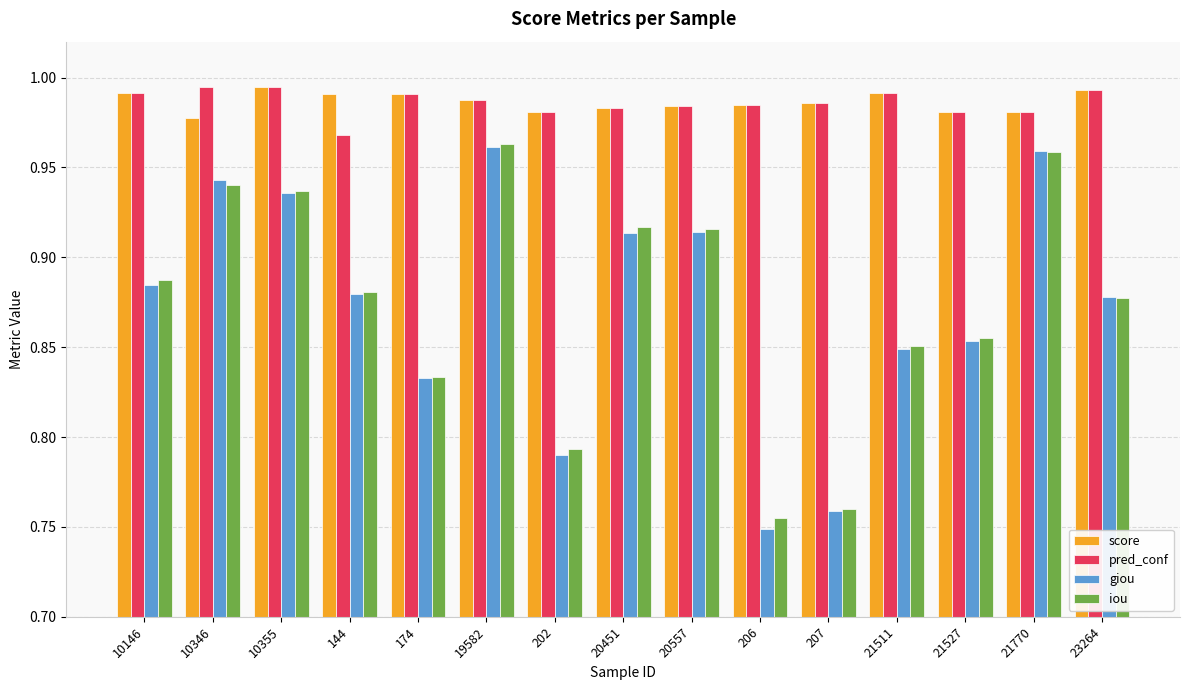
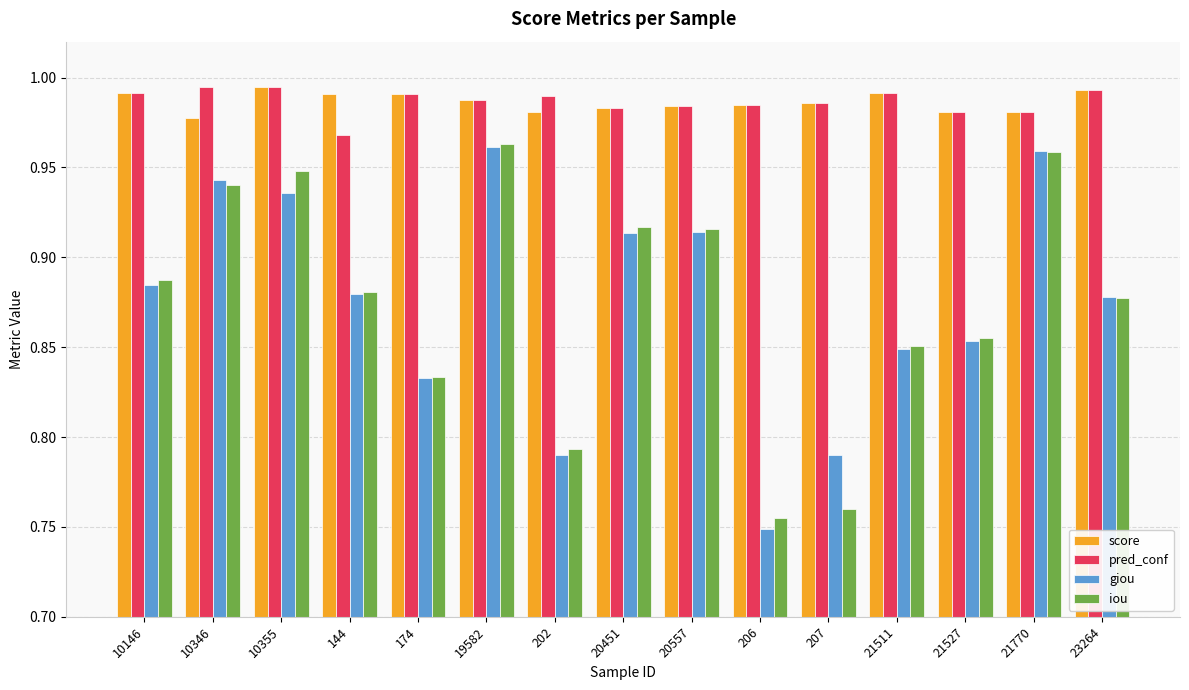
  {
    "score": {
      "10146": 0.991,
      "10346": 0.978,
      "10355": 0.995,
      "144": 0.991,
      "174": 0.991,
      "19582": 0.988,
      "202": 0.981,
      "20451": 0.983,
      "20557": 0.984,
      "206": 0.985,
      "207": 0.986,
      "21511": 0.991,
      "21527": 0.981,
      "21770": 0.981,
      "23264": 0.993
    },
    "pred_conf": {
      "10146": 0.991,
      "10346": 0.995,
      "10355": 0.995,
      "144": 0.968,
      "174": 0.991,
      "19582": 0.988,
-     "202": 0.981,
+     "202": 0.990,
      "20451": 0.983,
      "20557": 0.984,
      "206": 0.985,
      "207": 0.986,
      "21511": 0.991,
      "21527": 0.981,
      "21770": 0.981,
      "23264": 0.993
    },
    "giou": {
      "10146": 0.885,
      "10346": 0.943,
      "10355": 0.936,
      "144": 0.880,
      "174": 0.833,
      "19582": 0.962,
      "202": 0.790,
      "20451": 0.913,
      "20557": 0.914,
      "206": 0.749,
-     "207": 0.759,
+     "207": 0.790,
      "21511": 0.849,
      "21527": 0.854,
      "21770": 0.959,
      "23264": 0.878
    },
    "iou": {
      "10146": 0.887,
      "10346": 0.940,
-     "10355": 0.937,
+     "10355": 0.948,
      "144": 0.881,
      "174": 0.834,
      "19582": 0.963,
      "202": 0.793,
      "20451": 0.917,
      "20557": 0.916,
      "206": 0.755,
      "207": 0.760,
      "21511": 0.851,
      "21527": 0.855,
      "21770": 0.958,
      "23264": 0.877
    }
  }
